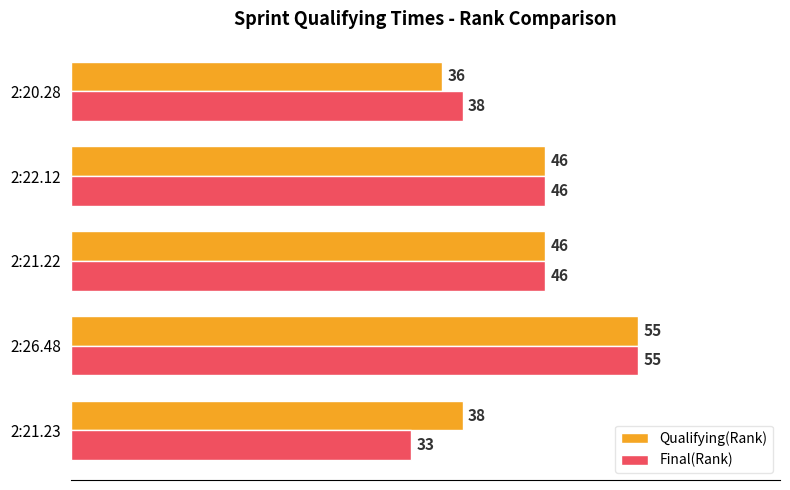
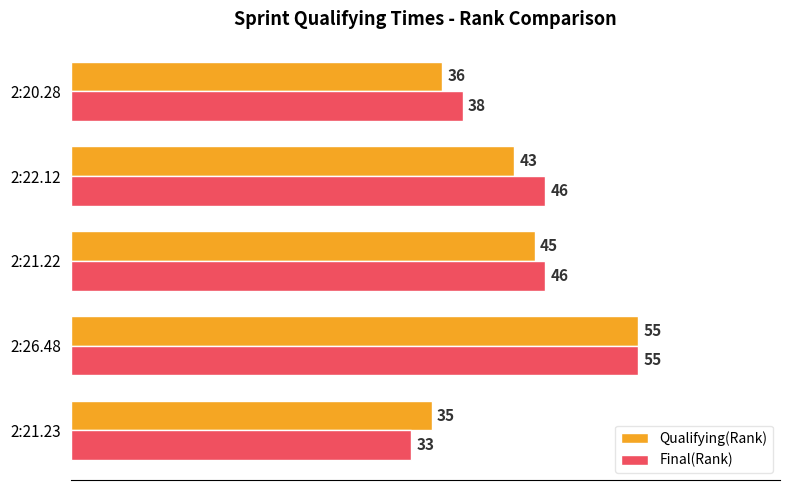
  {
    "Qualifying(Rank)": {
      "2:20.28": 36,
-     "2:22.12": 46,
-     "2:21.22": 46,
+     "2:22.12": 43,
+     "2:21.22": 45,
      "2:26.48": 55,
-     "2:21.23": 38
+     "2:21.23": 35
    },
    "Final(Rank)": {
      "2:20.28": 38,
      "2:22.12": 46,
      "2:21.22": 46,
      "2:26.48": 55,
      "2:21.23": 33
    }
  }
